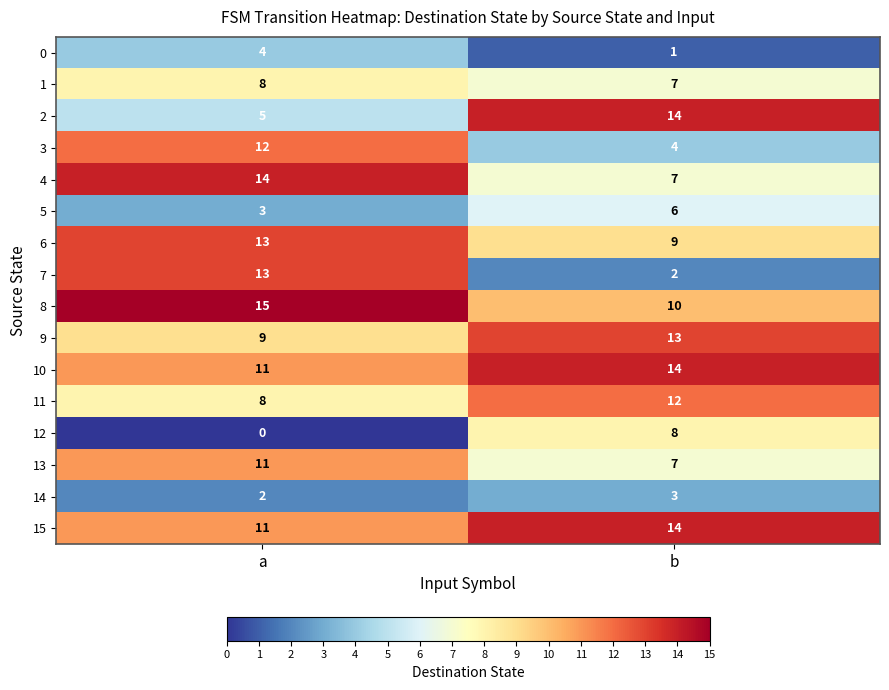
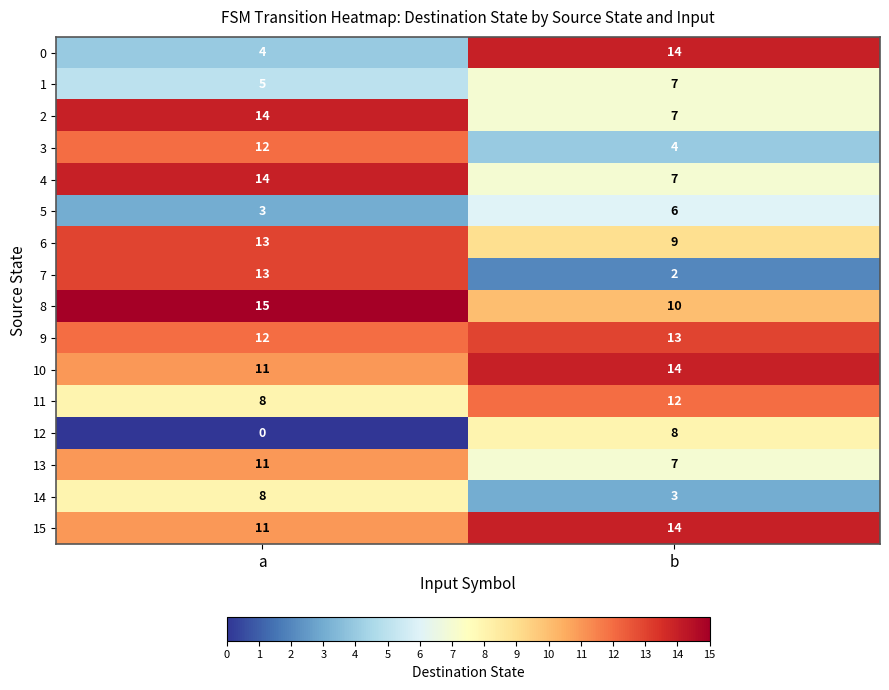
  {
    "0": {
      "a": 4,
-     "b": 1
+     "b": 14
    },
    "1": {
-     "a": 8,
+     "a": 5,
      "b": 7
    },
    "2": {
-     "a": 5,
-     "b": 14
+     "a": 14,
+     "b": 7
    },
    "3": {
      "a": 12,
      "b": 4
    },
    "4": {
      "a": 14,
      "b": 7
    },
    "5": {
      "a": 3,
      "b": 6
    },
    "6": {
      "a": 13,
      "b": 9
    },
    "7": {
      "a": 13,
      "b": 2
    },
    "8": {
      "a": 15,
      "b": 10
    },
    "9": {
-     "a": 9,
+     "a": 12,
      "b": 13
    },
    "10": {
      "a": 11,
      "b": 14
    },
    "11": {
      "a": 8,
      "b": 12
    },
    "12": {
      "a": 0,
      "b": 8
    },
    "13": {
      "a": 11,
      "b": 7
    },
    "14": {
-     "a": 2,
+     "a": 8,
      "b": 3
    },
    "15": {
      "a": 11,
      "b": 14
    }
  }
